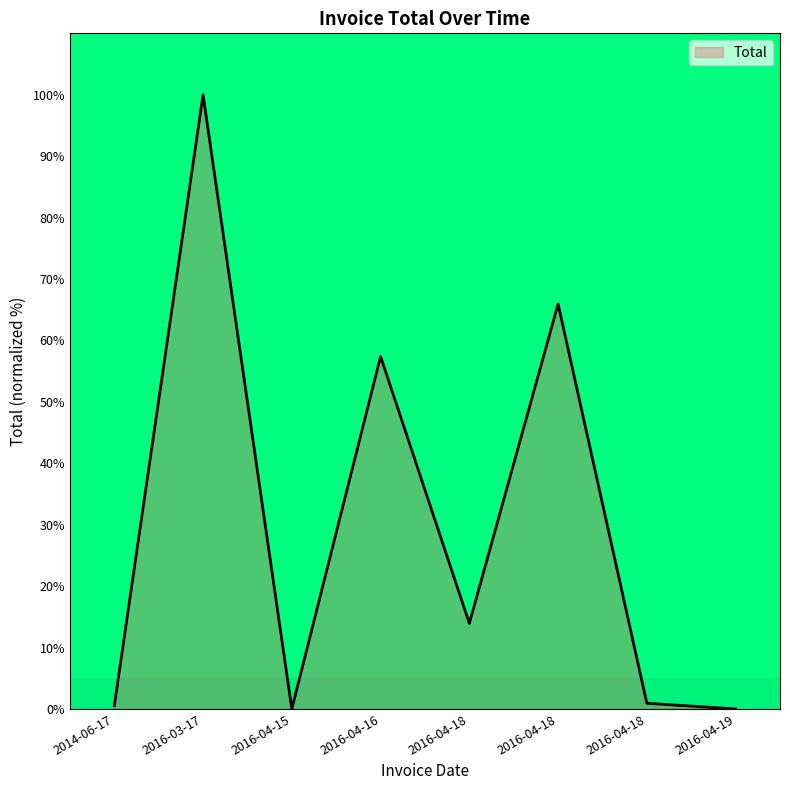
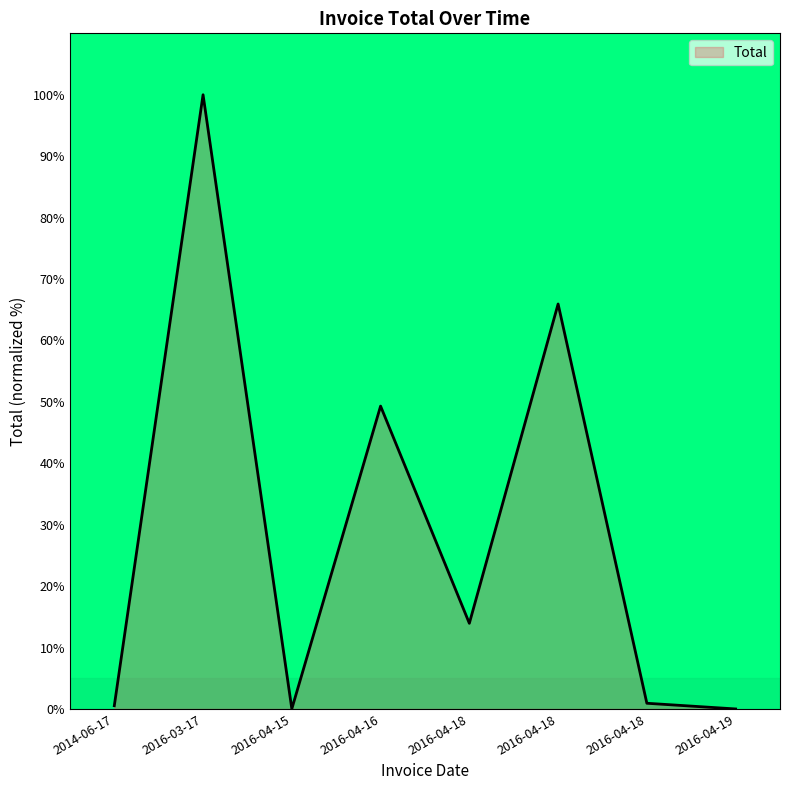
  {
    "2016-03-17": "100%",
-   "2016-04-16": "57%"
+   "2016-04-16": "49%"
  }
